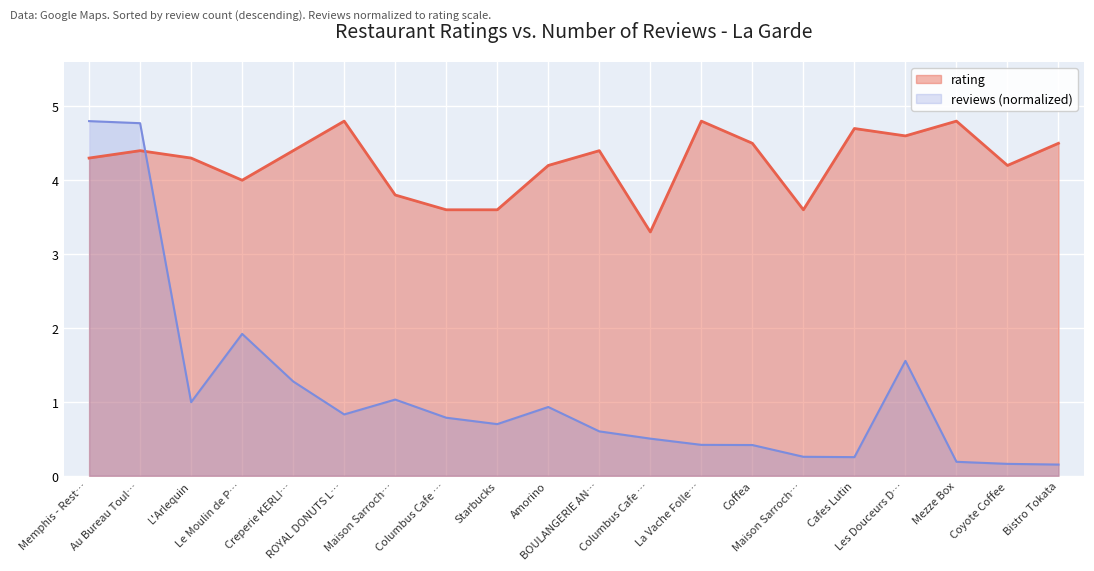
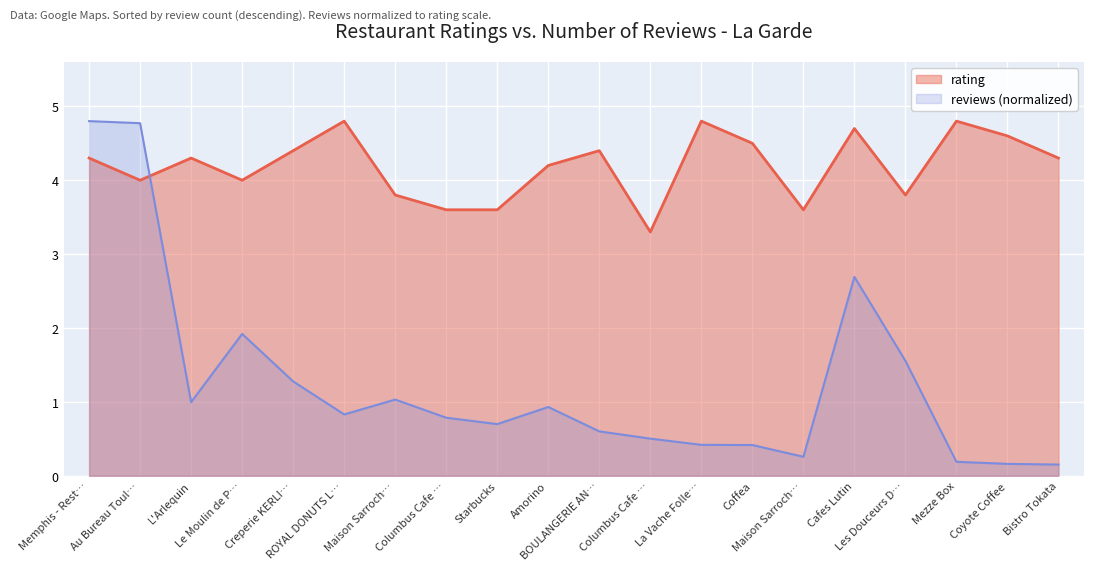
  {
    "rating": {
      "Memphis - Rest…": 4.3,
-     "Au Bureau Toul…": 4.4,
+     "Au Bureau Toul…": 4.0,
      "L'Arlequin": 4.3,
      "Le Moulin de P…": 4.0,
      "Creperie KERLI…": 4.4,
      "ROYAL DONUTS L…": 4.8,
      "Starbucks": 3.6,
      "Amorino": 4.2,
      "BOULANGERIE AN…": 4.4,
      "La Vache Folle…": 4.8,
      "Coffea": 4.5,
      "Cafes Lutin": 4.7,
-     "Les Douceurs D…": 4.6,
+     "Les Douceurs D…": 3.8,
      "Mezze Box": 4.8,
-     "Coyote Coffee": 4.2,
-     "Bistro Tokata": 4.5
+     "Coyote Coffee": 4.6,
+     "Bistro Tokata": 4.3
    },
    "reviews (normalized)": {
      "Memphis - Rest…": 4.8,
      "Au Bureau Toul…": 4.8,
      "L'Arlequin": 1.0,
      "Le Moulin de P…": 1.9,
      "Creperie KERLI…": 1.3,
      "ROYAL DONUTS L…": 0.8,
      "Starbucks": 0.7,
      "Amorino": 0.9,
      "BOULANGERIE AN…": 0.6,
      "La Vache Folle…": 0.4,
      "Coffea": 0.4,
-     "Cafes Lutin": 0.3,
+     "Cafes Lutin": 2.7,
      "Les Douceurs D…": 1.6,
      "Mezze Box": 0.2,
      "Coyote Coffee": 0.2,
      "Bistro Tokata": 0.2
    }
  }
